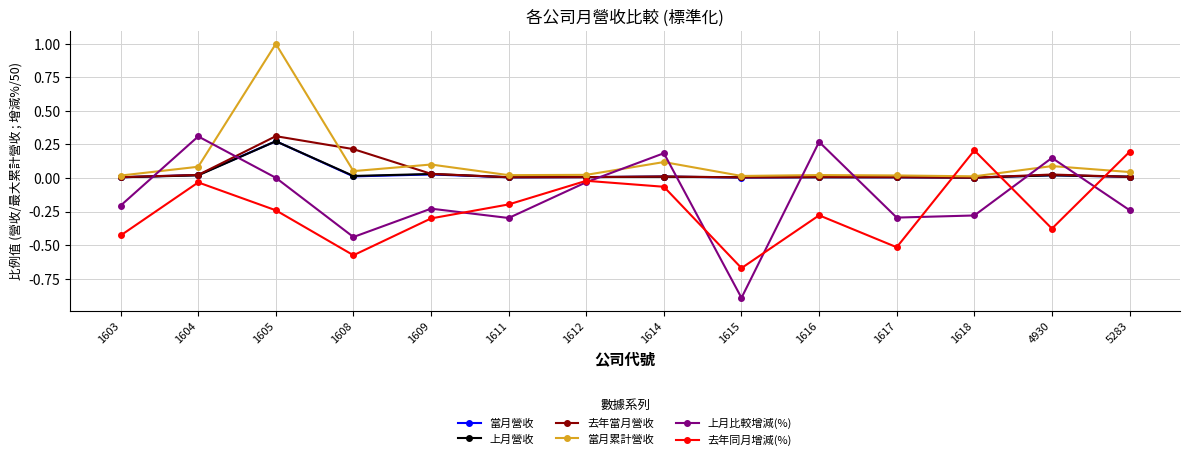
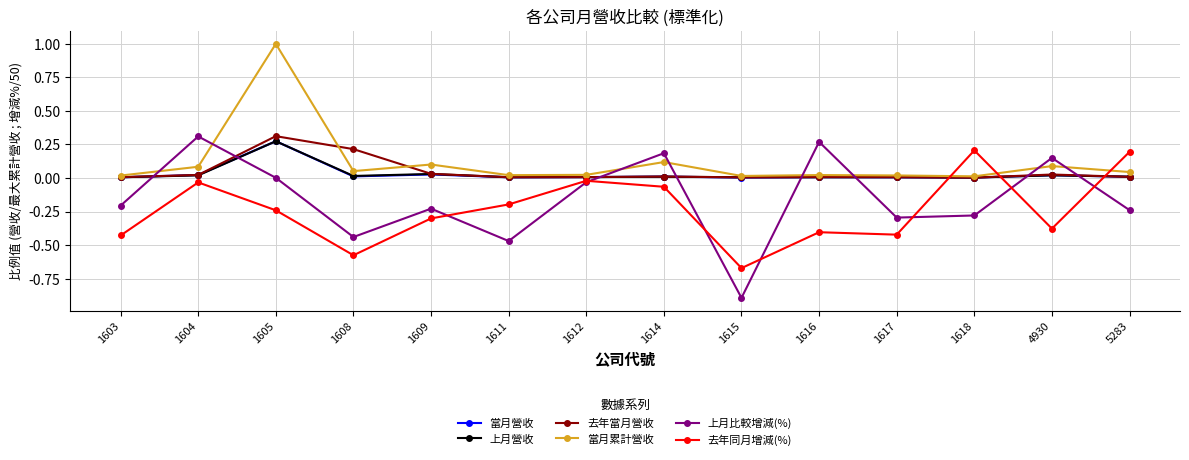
  {
    "去年當月營收": {
      "1605": 0.31,
      "1608": 0.22
    },
    "當月累計營收": {
      "1604": 0.08,
      "1605": 1.00,
      "1608": 0.05,
      "1609": 0.10,
      "1614": 0.12,
      "4930": 0.09,
      "5283": 0.04
    },
    "上月比較增減(%)": {
      "1603": -0.21,
      "1604": 0.31,
      "1605": 0.00,
      "1608": -0.44,
      "1609": -0.23,
-     "1611": -0.30,
+     "1611": -0.47,
      "1614": 0.18,
      "1615": -0.89,
      "1616": 0.27,
      "1617": -0.30,
      "1618": -0.28,
      "4930": 0.15,
      "5283": -0.24
    },
    "去年同月增減(%)": {
      "1603": -0.43,
      "1604": -0.03,
      "1605": -0.24,
      "1608": -0.58,
      "1609": -0.30,
      "1611": -0.20,
      "1614": -0.07,
      "1615": -0.67,
-     "1616": -0.28,
-     "1617": -0.52,
+     "1616": -0.40,
+     "1617": -0.42,
      "1618": 0.21,
      "4930": -0.38,
      "5283": 0.19
    }
  }
